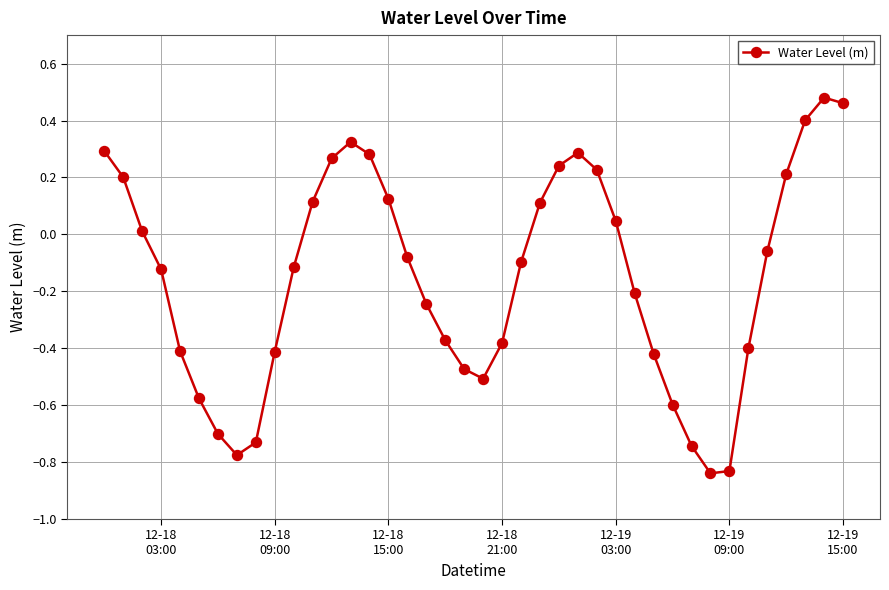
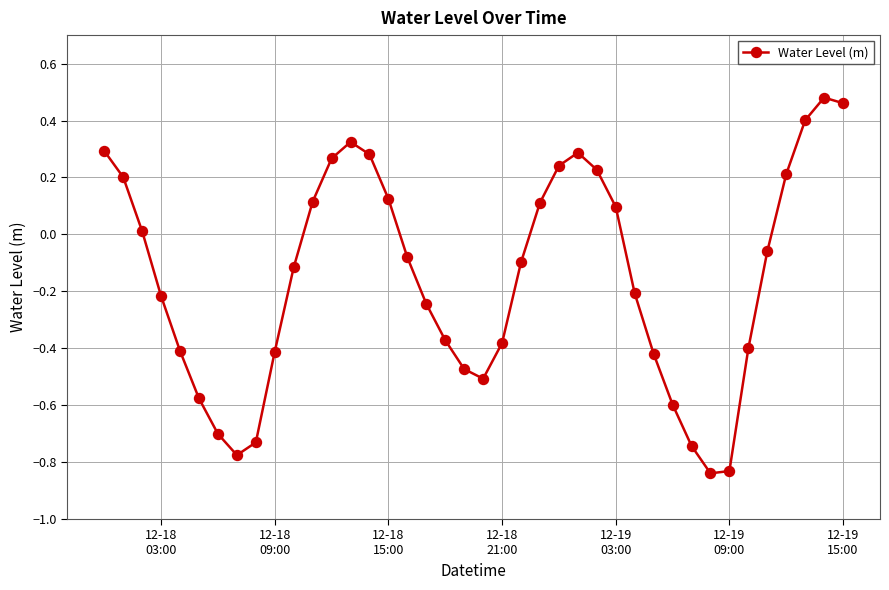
  {
-   "12-18 03:00": -0.12,
+   "12-18 03:00": -0.22,
    "12-18 09:00": -0.41,
    "12-18 15:00": 0.12,
    "12-18 21:00": -0.38,
-   "12-19 03:00": 0.05,
+   "12-19 03:00": 0.10,
    "12-19 09:00": -0.83,
    "12-19 15:00": 0.46
  }
